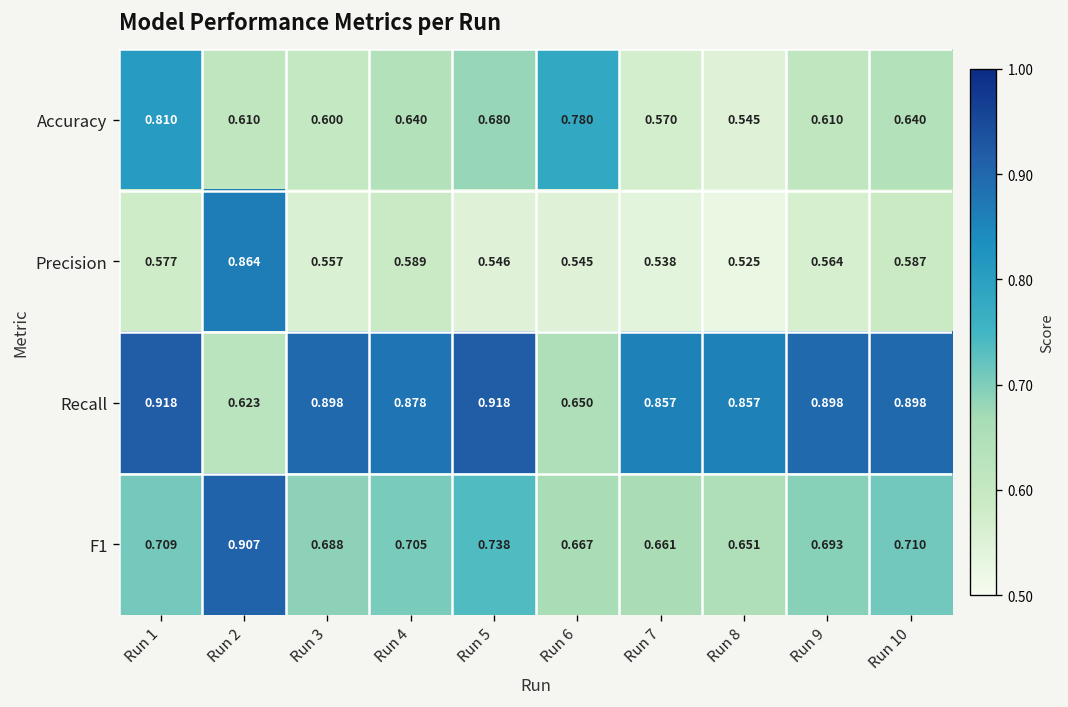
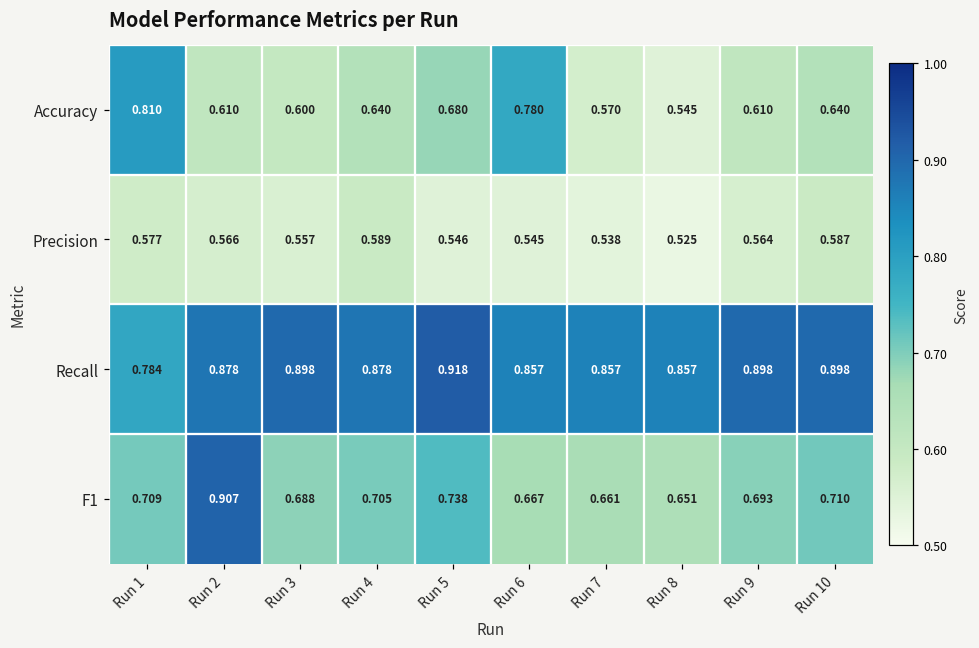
  {
    "Accuracy": {
      "Run 1": 0.810,
      "Run 2": 0.610,
      "Run 3": 0.600,
      "Run 4": 0.640,
      "Run 5": 0.680,
      "Run 6": 0.780,
      "Run 7": 0.570,
      "Run 8": 0.545,
      "Run 9": 0.610,
      "Run 10": 0.640
    },
    "Precision": {
      "Run 1": 0.577,
-     "Run 2": 0.864,
+     "Run 2": 0.566,
      "Run 3": 0.557,
      "Run 4": 0.589,
      "Run 5": 0.546,
      "Run 6": 0.545,
      "Run 7": 0.538,
      "Run 8": 0.525,
      "Run 9": 0.564,
      "Run 10": 0.587
    },
    "Recall": {
-     "Run 1": 0.918,
-     "Run 2": 0.623,
+     "Run 1": 0.784,
+     "Run 2": 0.878,
      "Run 3": 0.898,
      "Run 4": 0.878,
      "Run 5": 0.918,
-     "Run 6": 0.650,
+     "Run 6": 0.857,
      "Run 7": 0.857,
      "Run 8": 0.857,
      "Run 9": 0.898,
      "Run 10": 0.898
    },
    "F1": {
      "Run 1": 0.709,
      "Run 2": 0.907,
      "Run 3": 0.688,
      "Run 4": 0.705,
      "Run 5": 0.738,
      "Run 6": 0.667,
      "Run 7": 0.661,
      "Run 8": 0.651,
      "Run 9": 0.693,
      "Run 10": 0.710
    }
  }
